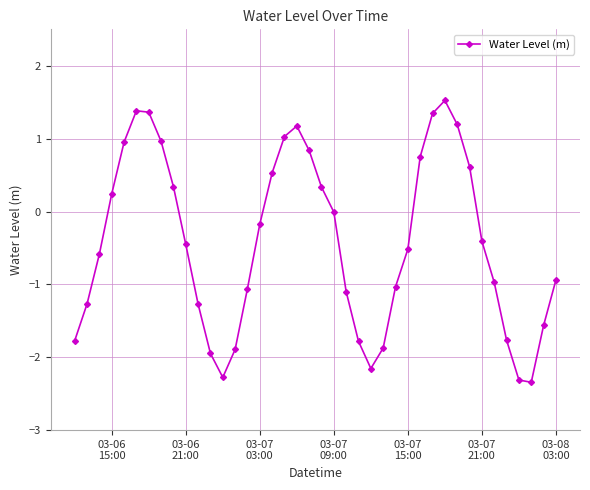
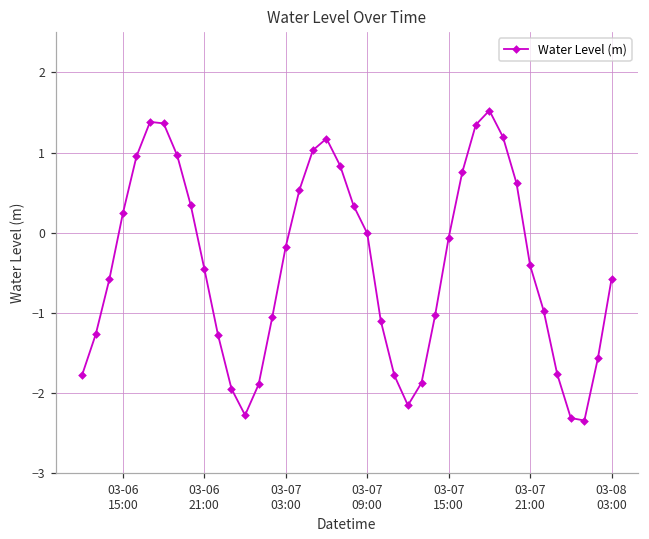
  {
    "03-06 15:00": 0.2,
    "03-06 21:00": -0.5,
    "03-07 03:00": -0.2,
    "03-07 09:00": 0.0,
-   "03-07 15:00": -0.5,
+   "03-07 15:00": -0.1,
    "03-07 21:00": -0.4,
-   "03-08 03:00": -0.9
+   "03-08 03:00": -0.6
  }
